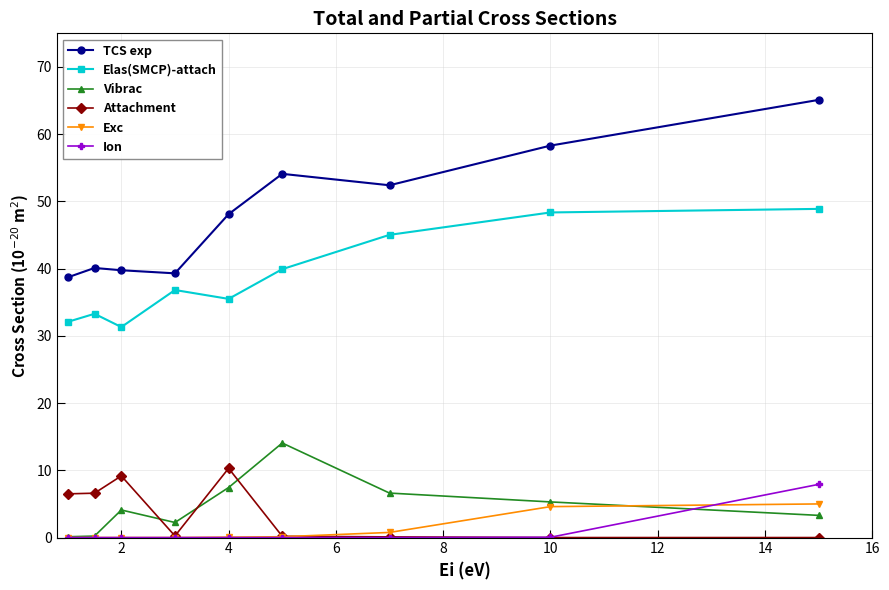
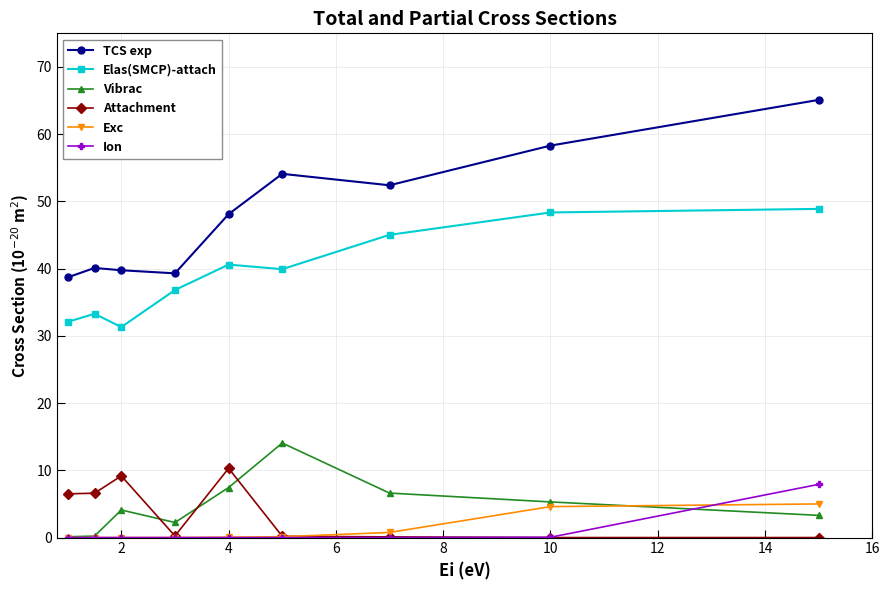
  {
    "TCS exp": {
      "2": 40,
      "4": 48,
      "10": 58
    },
    "Elas(SMCP)-attach": {
      "2": 31,
-     "4": 36,
+     "4": 41,
      "10": 48
    },
    "Vibrac": {
      "2": 4,
      "4": 7,
      "10": 5
    },
    "Attachment": {
      "2": 9,
      "4": 10
    },
    "Exc": {
      "10": 5
    }
  }
